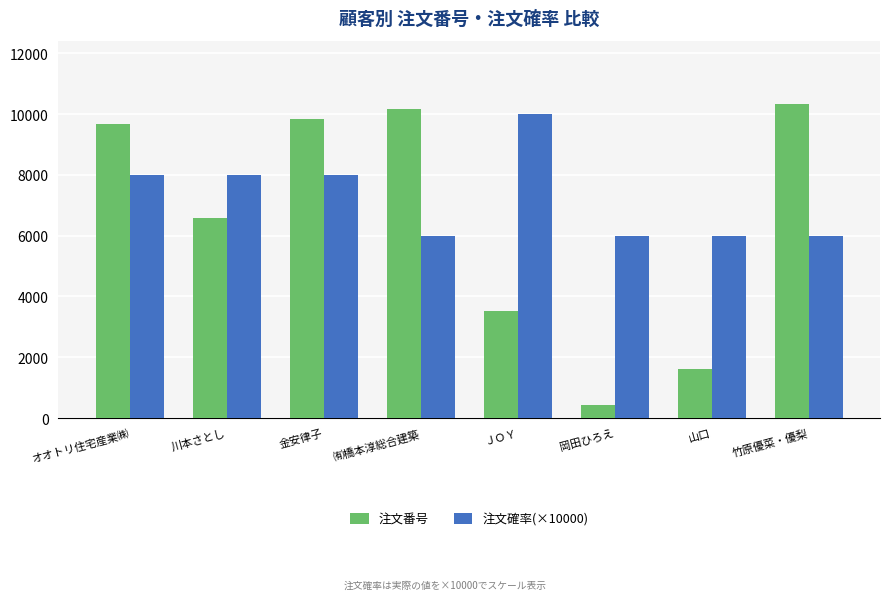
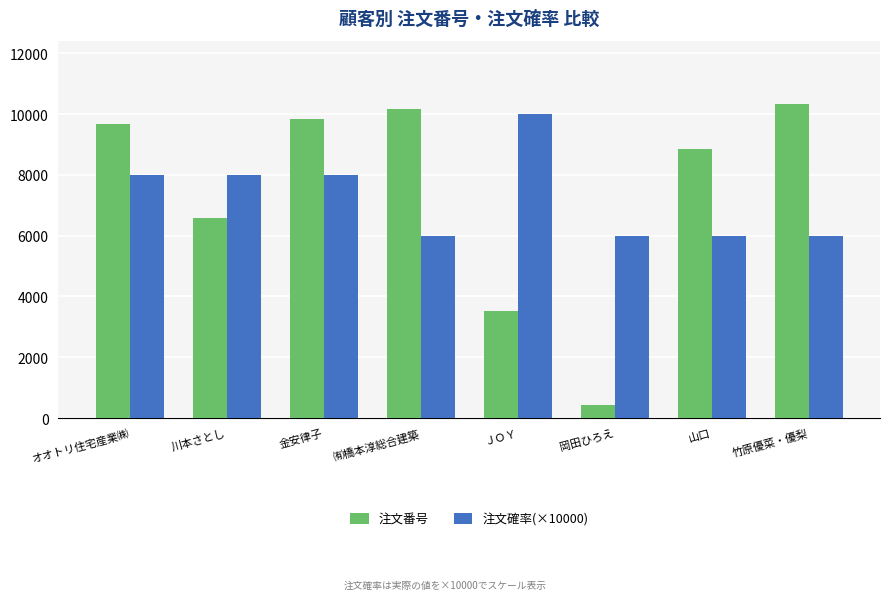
  {
    "注文番号": {
      "オオトリ住宅産業㈱": 9700,
      "川本さとし": 6600,
      "金安律子": 9800,
      "㈲橋本淳総合建築": 10200,
      "ＪＯＹ": 3500,
      "岡田ひろえ": 400,
-     "山口": 1600,
+     "山口": 8800,
      "竹原優菜・優梨": 10300
    },
    "注文確率(×10000)": {
      "オオトリ住宅産業㈱": 8000,
      "川本さとし": 8000,
      "金安律子": 8000,
      "㈲橋本淳総合建築": 6000,
      "ＪＯＹ": 10000,
      "岡田ひろえ": 6000,
      "山口": 6000,
      "竹原優菜・優梨": 6000
    }
  }
